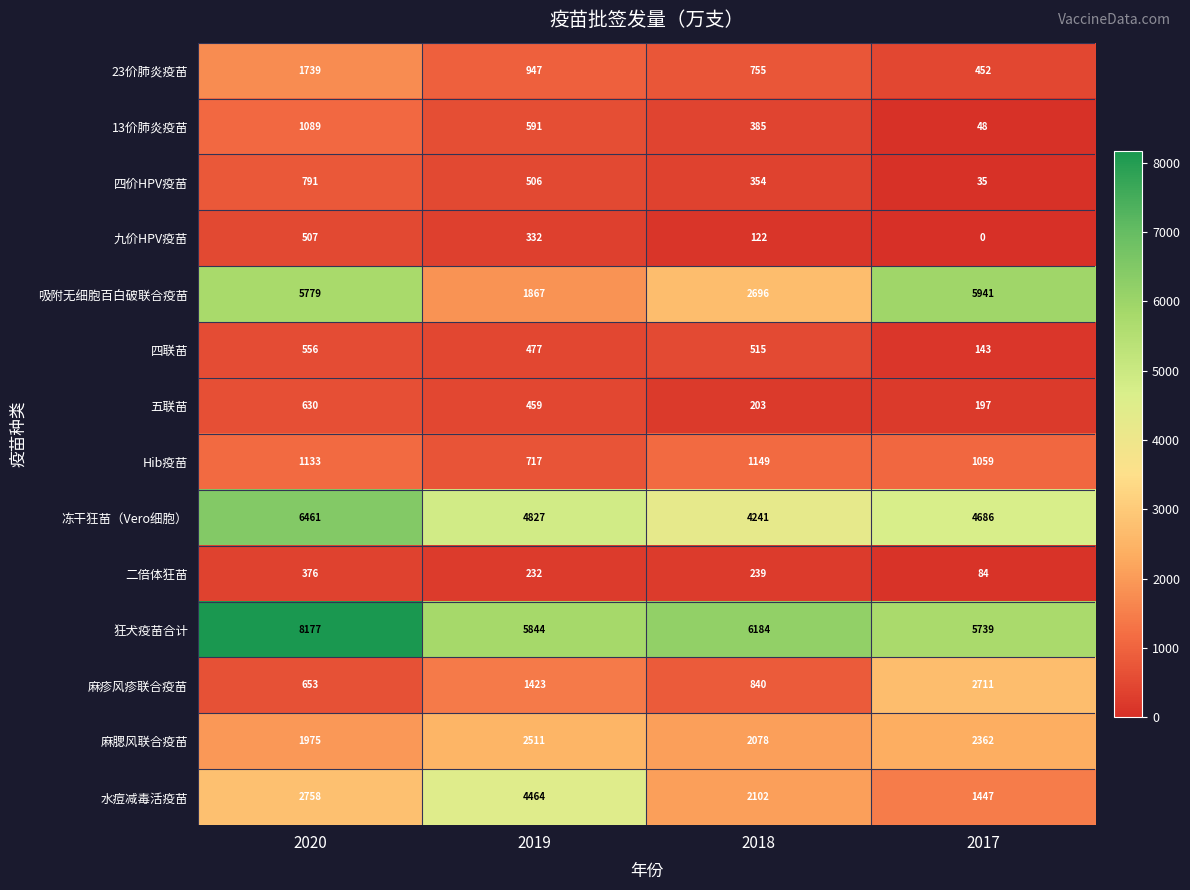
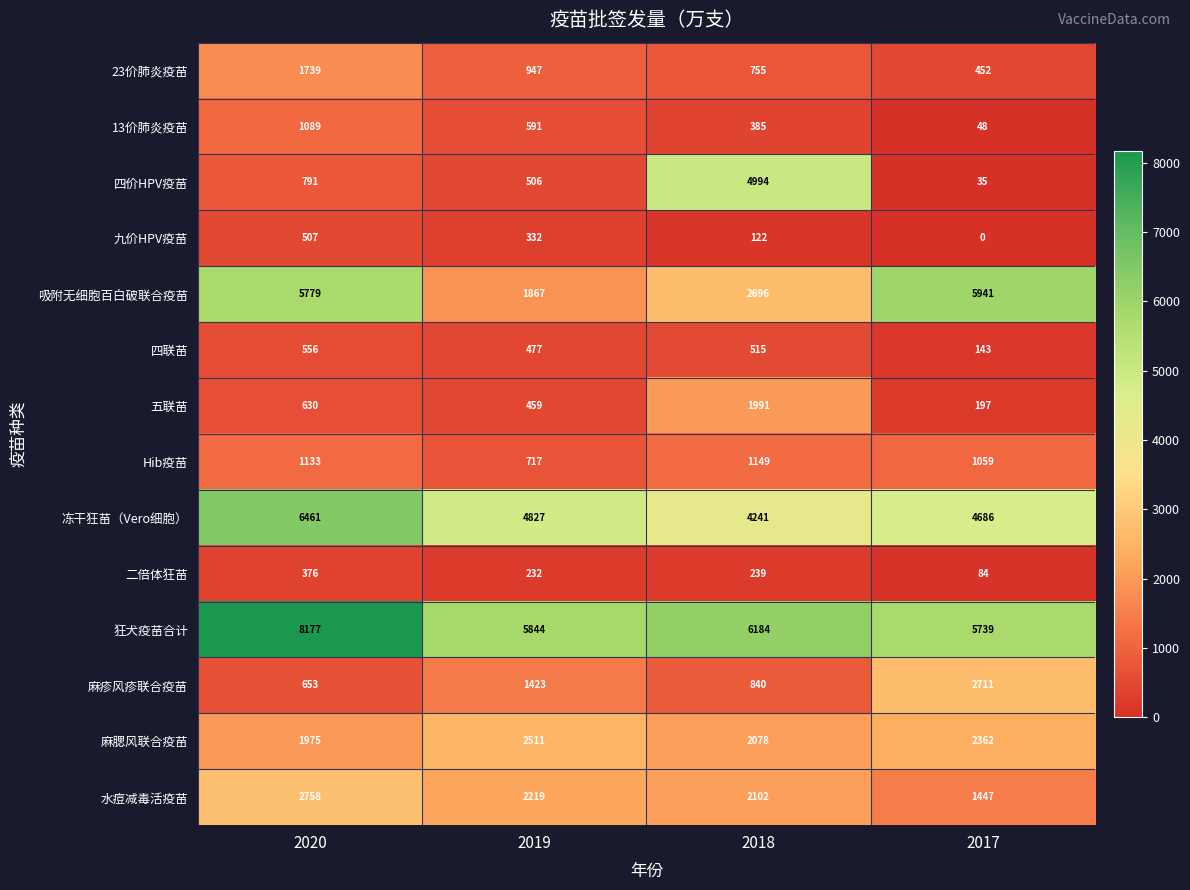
  {
    "23价肺炎疫苗": {
      "2020": 1739,
      "2019": 947,
      "2018": 755,
      "2017": 452
    },
    "13价肺炎疫苗": {
      "2020": 1089,
      "2019": 591,
      "2018": 385,
      "2017": 48
    },
    "四价HPV疫苗": {
      "2020": 791,
      "2019": 506,
-     "2018": 354,
+     "2018": 4994,
      "2017": 35
    },
    "九价HPV疫苗": {
      "2020": 507,
      "2019": 332,
      "2018": 122,
      "2017": 0
    },
    "吸附无细胞百白破联合疫苗": {
      "2020": 5779,
      "2019": 1867,
      "2018": 2696,
      "2017": 5941
    },
    "四联苗": {
      "2020": 556,
      "2019": 477,
      "2018": 515,
      "2017": 143
    },
    "五联苗": {
      "2020": 630,
      "2019": 459,
-     "2018": 203,
+     "2018": 1991,
      "2017": 197
    },
    "Hib疫苗": {
      "2020": 1133,
      "2019": 717,
      "2018": 1149,
      "2017": 1059
    },
    "冻干狂苗（Vero细胞）": {
      "2020": 6461,
      "2019": 4827,
      "2018": 4241,
      "2017": 4686
    },
    "二倍体狂苗": {
      "2020": 376,
      "2019": 232,
      "2018": 239,
      "2017": 84
    },
    "狂犬疫苗合计": {
      "2020": 8177,
      "2019": 5844,
      "2018": 6184,
      "2017": 5739
    },
    "麻疹风疹联合疫苗": {
      "2020": 653,
      "2019": 1423,
      "2018": 840,
      "2017": 2711
    },
    "麻腮风联合疫苗": {
      "2020": 1975,
      "2019": 2511,
      "2018": 2078,
      "2017": 2362
    },
    "水痘减毒活疫苗": {
      "2020": 2758,
-     "2019": 4464,
+     "2019": 2219,
      "2018": 2102,
      "2017": 1447
    }
  }
